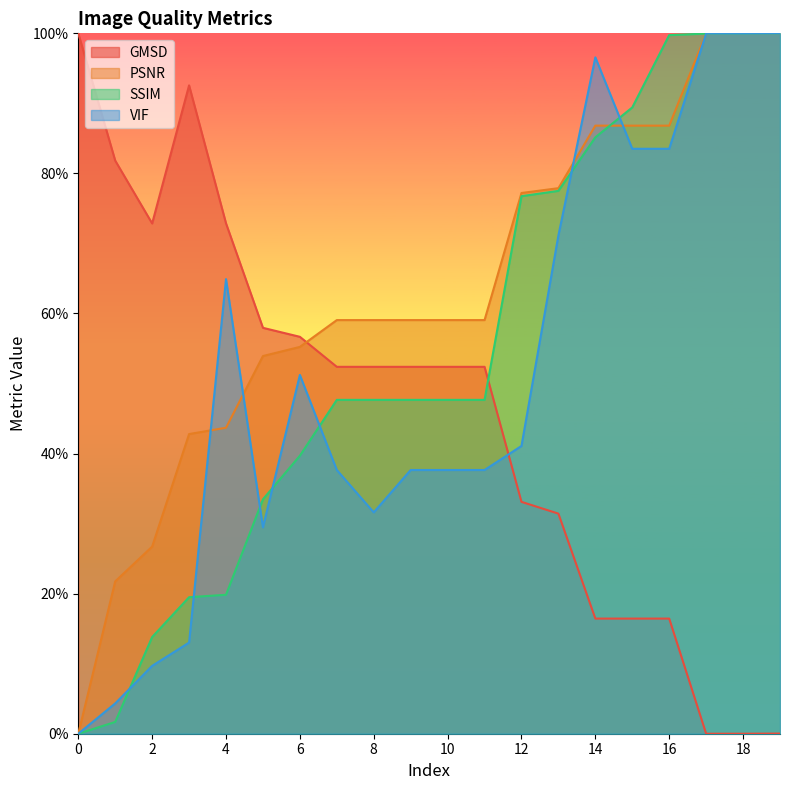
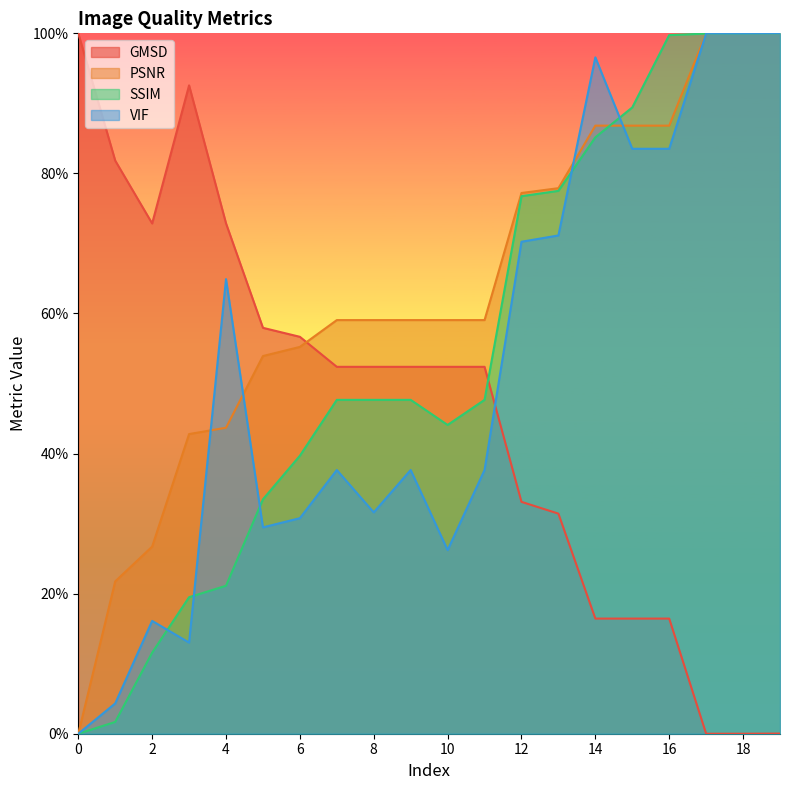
  {
    "SSIM": {
-     "2": "14%",
-     "4": "20%",
+     "2": "12%",
+     "4": "21%",
      "6": "40%",
      "8": "48%",
-     "10": "48%",
+     "10": "44%",
      "12": "77%",
      "14": "85%",
      "16": "100%"
    },
    "VIF": {
-     "2": "10%",
+     "2": "16%",
      "4": "65%",
-     "6": "51%",
+     "6": "31%",
      "8": "32%",
-     "10": "38%",
-     "12": "41%",
+     "10": "26%",
+     "12": "70%",
      "14": "97%",
      "16": "84%"
    }
  }
